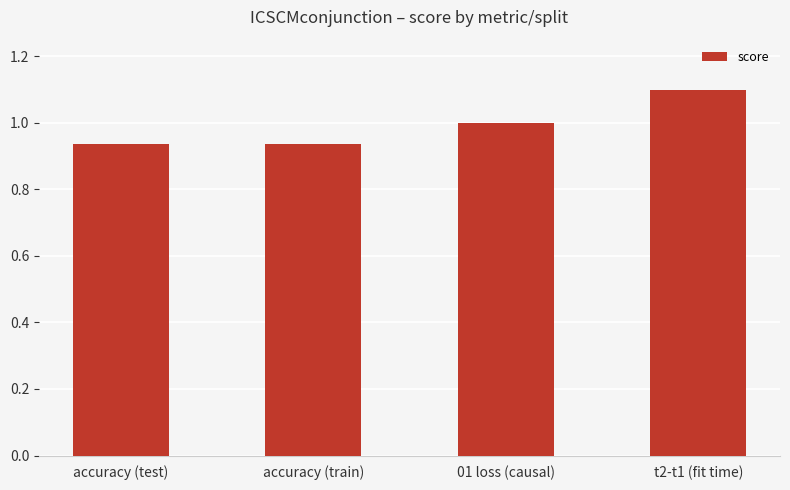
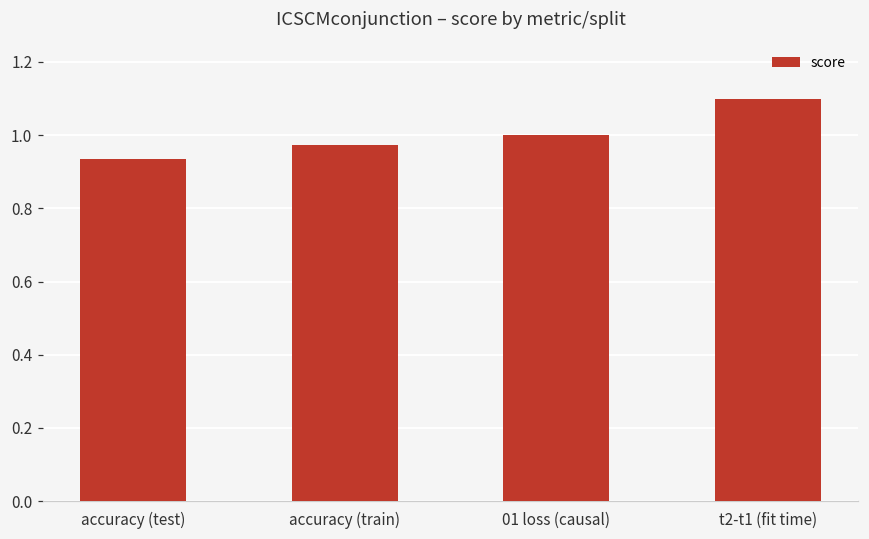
  {
    "accuracy (test)": 0.94,
-   "accuracy (train)": 0.94,
+   "accuracy (train)": 0.97,
    "01 loss (causal)": 1.00,
    "t2-t1 (fit time)": 1.10
  }
